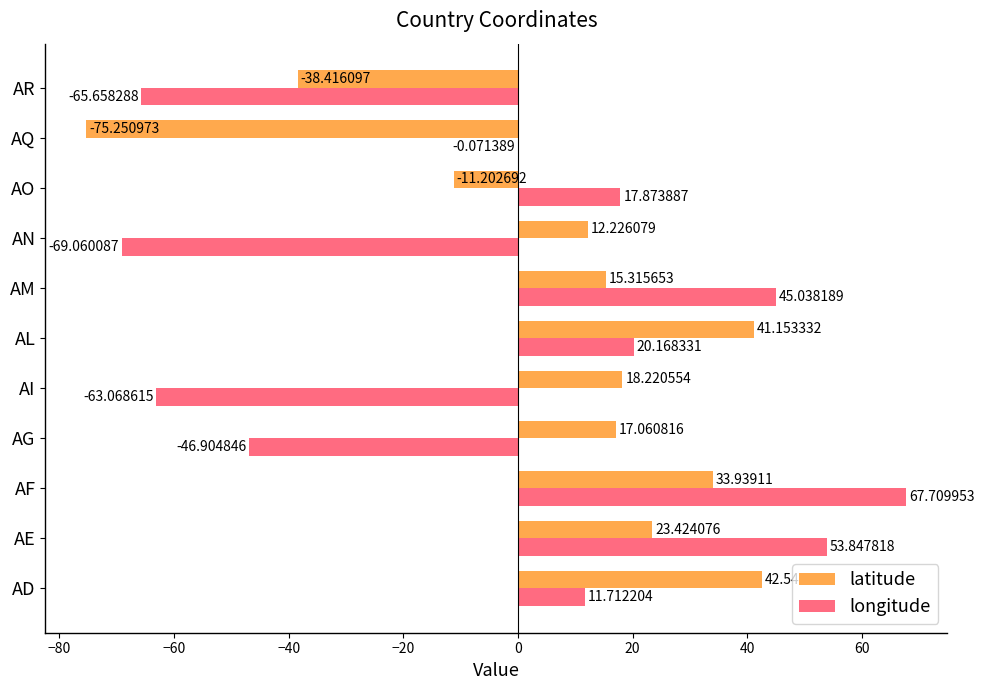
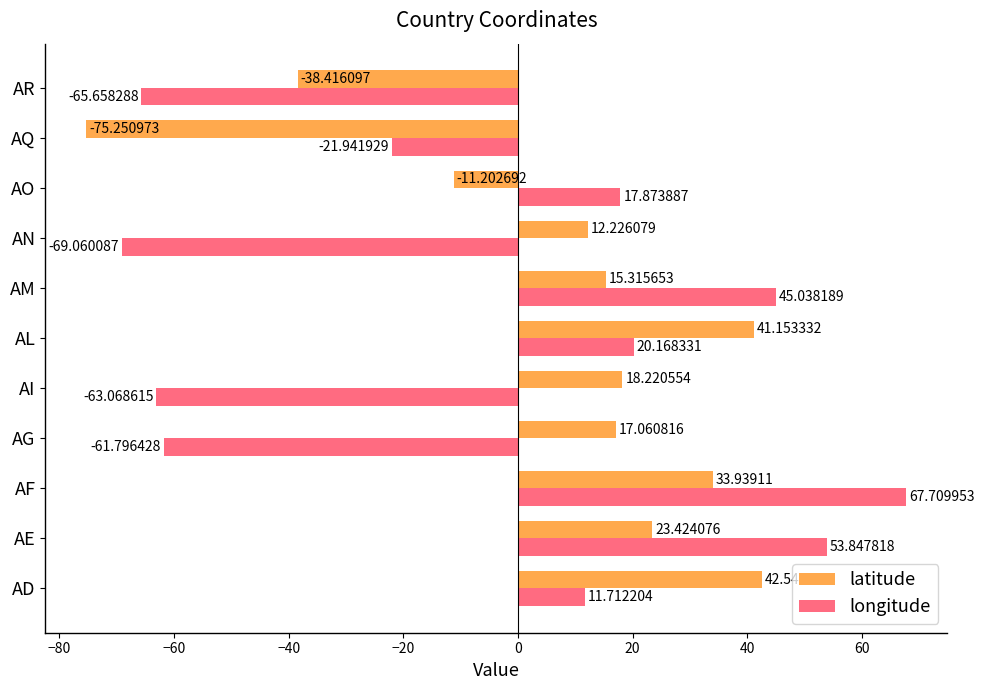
  {
    "latitude": {
      "AR": -38.416097,
      "AQ": -75.250973,
      "AO": -11.202692,
      "AN": 12.226079,
      "AM": 15.315653,
      "AL": 41.153332,
      "AI": 18.220554,
      "AG": 17.060816,
      "AF": 33.93911,
      "AE": 23.424076
    },
    "longitude": {
      "AR": -65.658288,
-     "AQ": -0.071389,
+     "AQ": -21.941929,
      "AO": 17.873887,
      "AN": -69.060087,
      "AM": 45.038189,
      "AL": 20.168331,
      "AI": -63.068615,
-     "AG": -46.904846,
+     "AG": -61.796428,
      "AF": 67.709953,
      "AE": 53.847818,
      "AD": 11.712204
    }
  }
